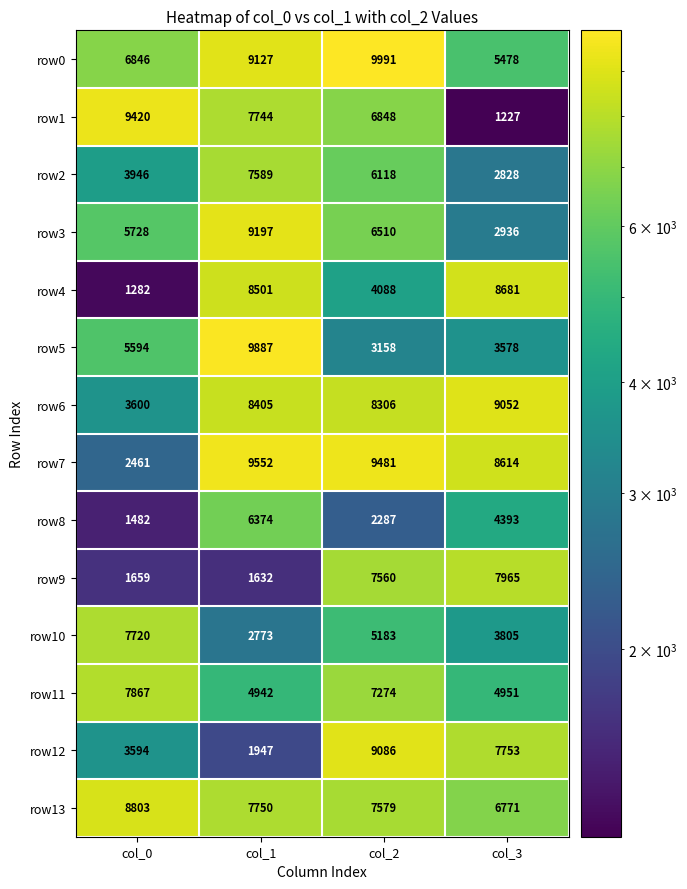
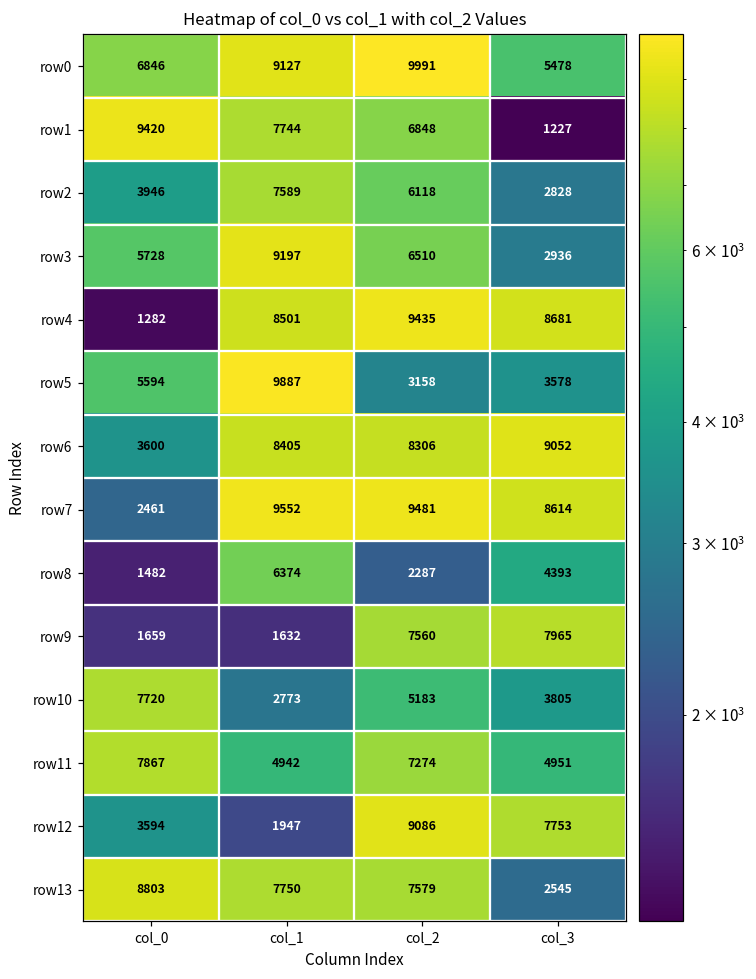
  {
    "row0": {
      "col_0": 6846,
      "col_1": 9127,
      "col_2": 9991,
      "col_3": 5478
    },
    "row1": {
      "col_0": 9420,
      "col_1": 7744,
      "col_2": 6848,
      "col_3": 1227
    },
    "row2": {
      "col_0": 3946,
      "col_1": 7589,
      "col_2": 6118,
      "col_3": 2828
    },
    "row3": {
      "col_0": 5728,
      "col_1": 9197,
      "col_2": 6510,
      "col_3": 2936
    },
    "row4": {
      "col_0": 1282,
      "col_1": 8501,
-     "col_2": 4088,
+     "col_2": 9435,
      "col_3": 8681
    },
    "row5": {
      "col_0": 5594,
      "col_1": 9887,
      "col_2": 3158,
      "col_3": 3578
    },
    "row6": {
      "col_0": 3600,
      "col_1": 8405,
      "col_2": 8306,
      "col_3": 9052
    },
    "row7": {
      "col_0": 2461,
      "col_1": 9552,
      "col_2": 9481,
      "col_3": 8614
    },
    "row8": {
      "col_0": 1482,
      "col_1": 6374,
      "col_2": 2287,
      "col_3": 4393
    },
    "row9": {
      "col_0": 1659,
      "col_1": 1632,
      "col_2": 7560,
      "col_3": 7965
    },
    "row10": {
      "col_0": 7720,
      "col_1": 2773,
      "col_2": 5183,
      "col_3": 3805
    },
    "row11": {
      "col_0": 7867,
      "col_1": 4942,
      "col_2": 7274,
      "col_3": 4951
    },
    "row12": {
      "col_0": 3594,
      "col_1": 1947,
      "col_2": 9086,
      "col_3": 7753
    },
    "row13": {
      "col_0": 8803,
      "col_1": 7750,
      "col_2": 7579,
-     "col_3": 6771
+     "col_3": 2545
    }
  }
